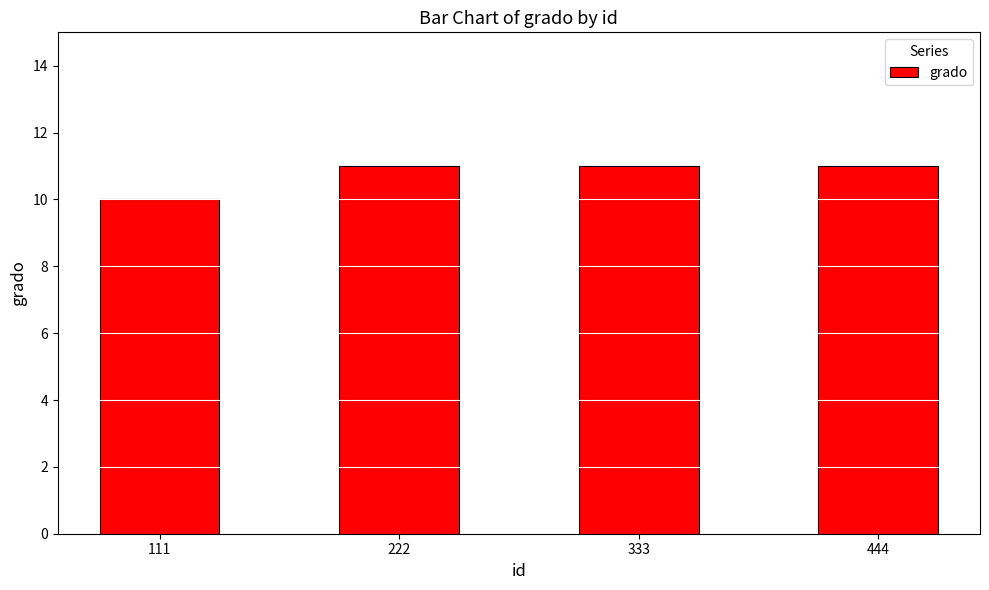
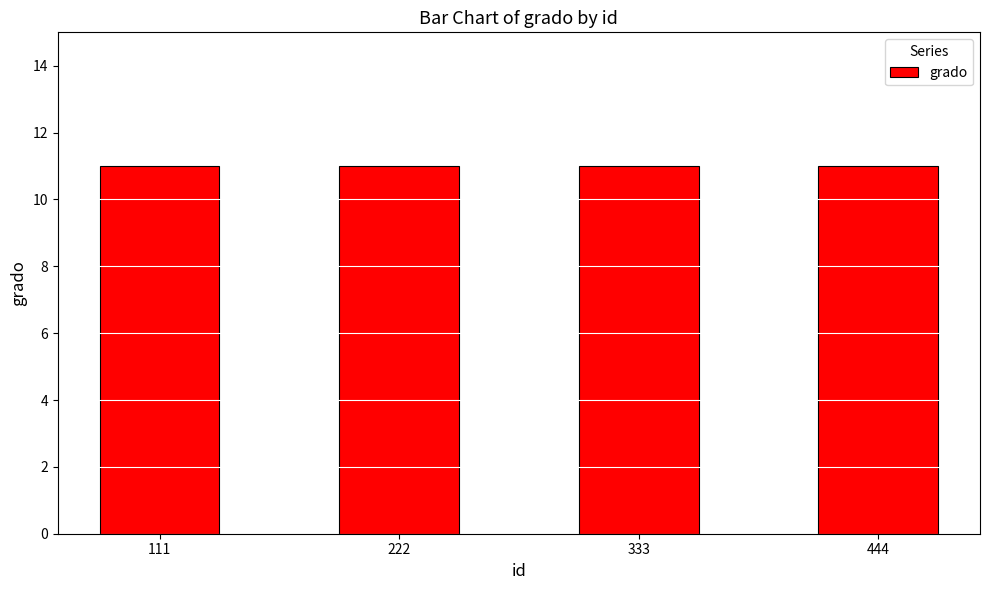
  {
-   "111": 10,
+   "111": 11,
    "222": 11,
    "333": 11,
    "444": 11
  }
